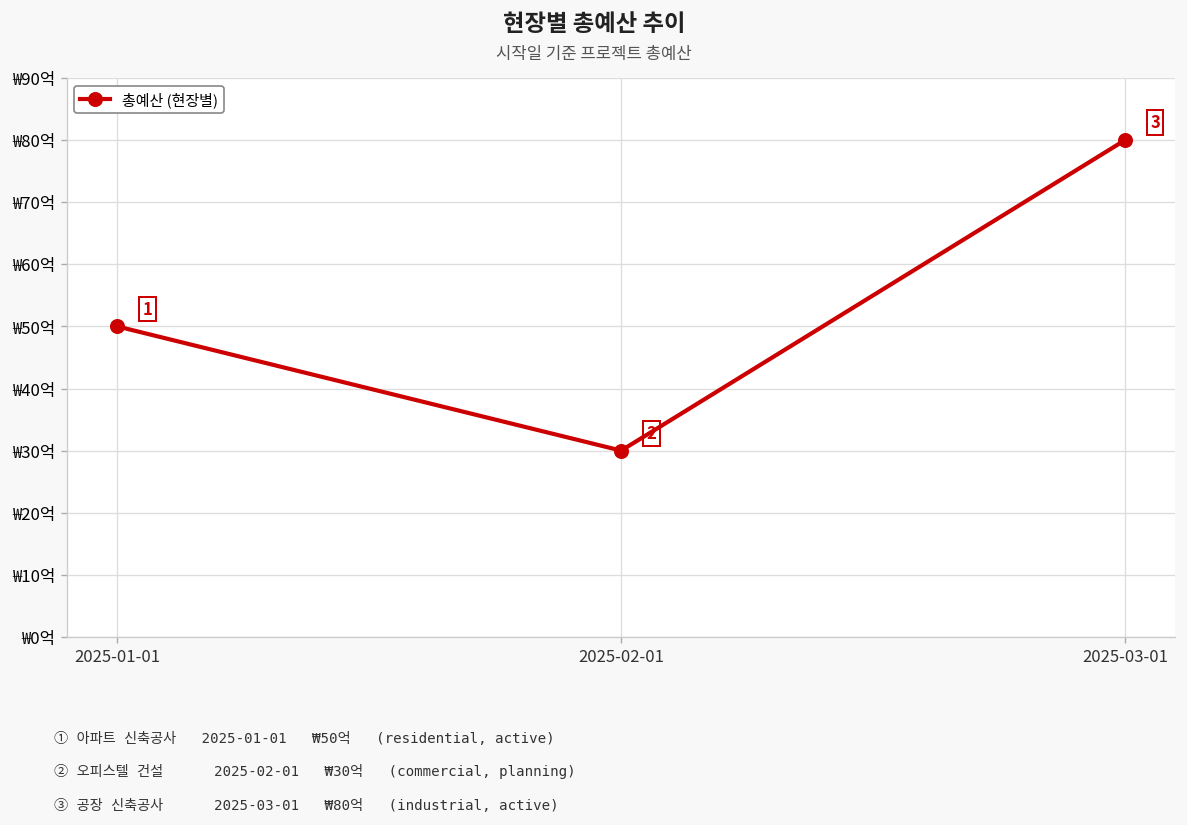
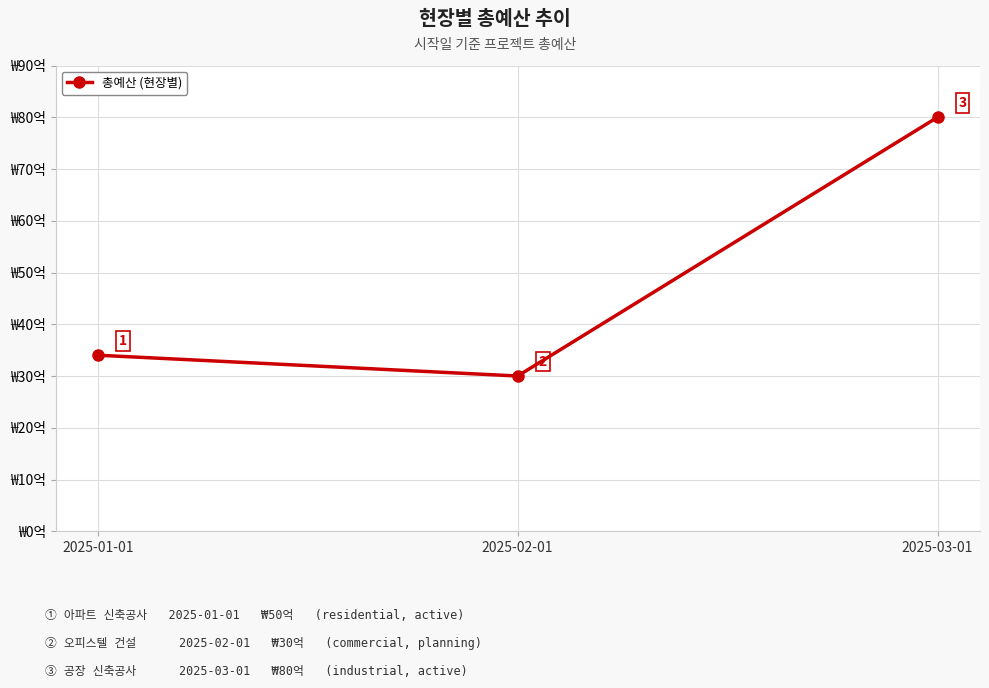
  {
-   "2025-01-01": "₩50억"
+   "2025-01-01": "₩34억"
  }
